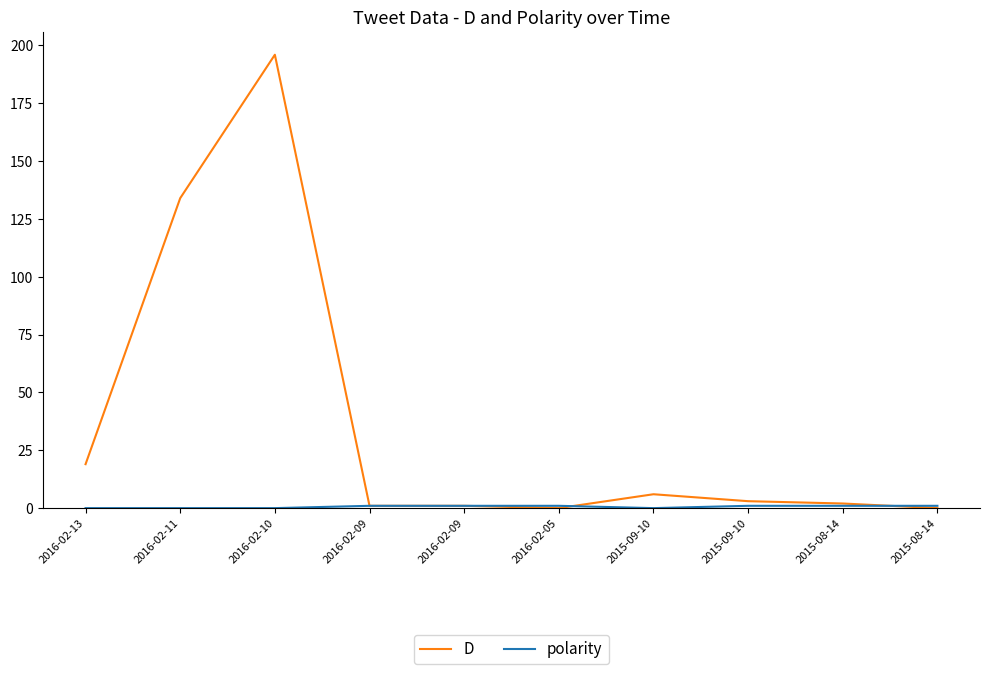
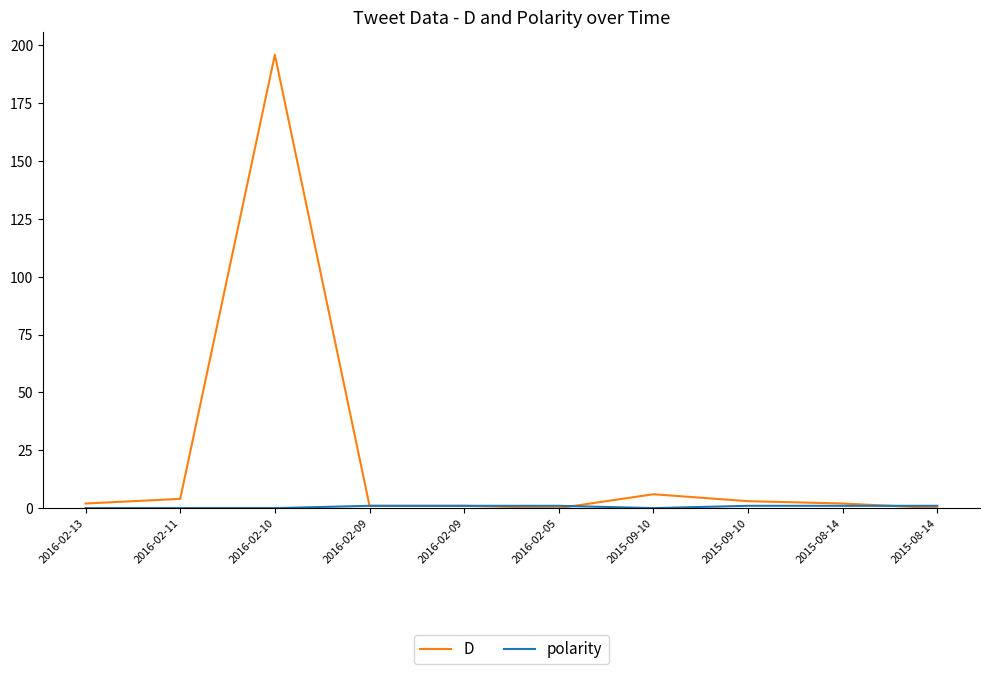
  {
    "D": {
-     "2016-02-13": 19,
-     "2016-02-11": 134,
+     "2016-02-13": 2,
+     "2016-02-11": 4,
      "2016-02-10": 196
    },
    "polarity": {
      "2016-02-13": 0,
      "2016-02-11": 0,
      "2016-02-10": 0
    }
  }
